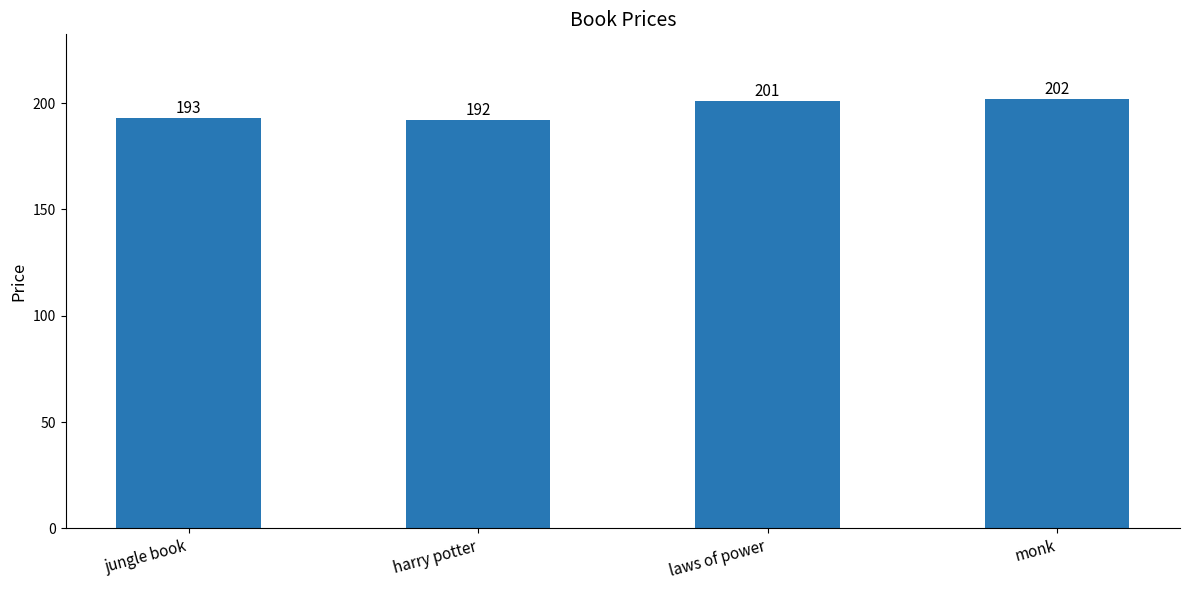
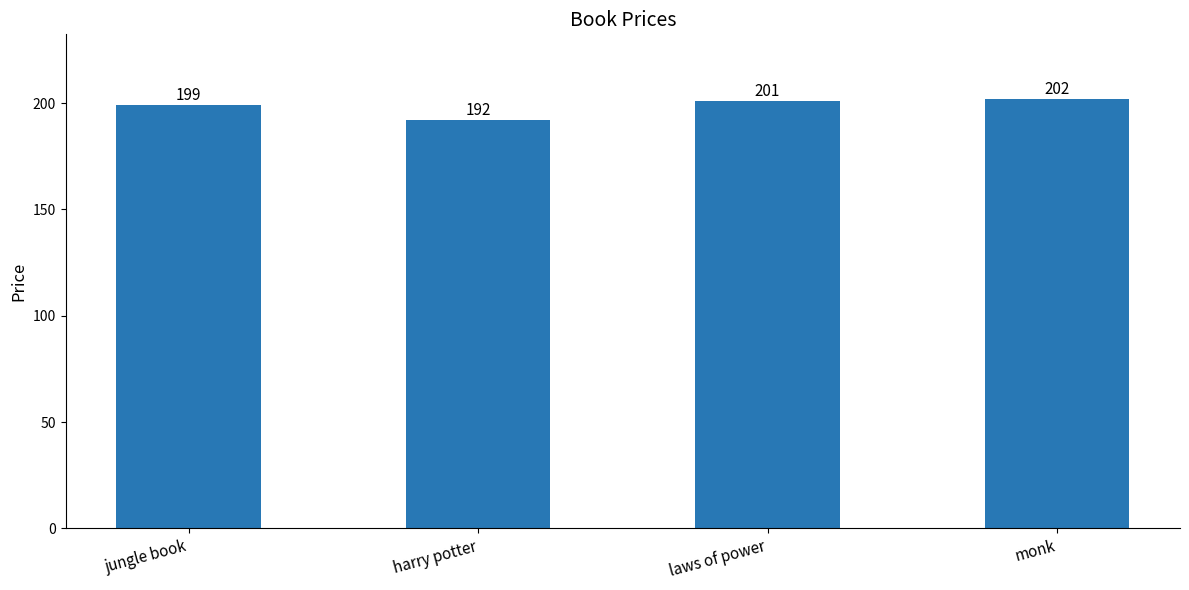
  {
-   "jungle book": 193,
+   "jungle book": 199,
    "harry potter": 192,
    "laws of power": 201,
    "monk": 202
  }
